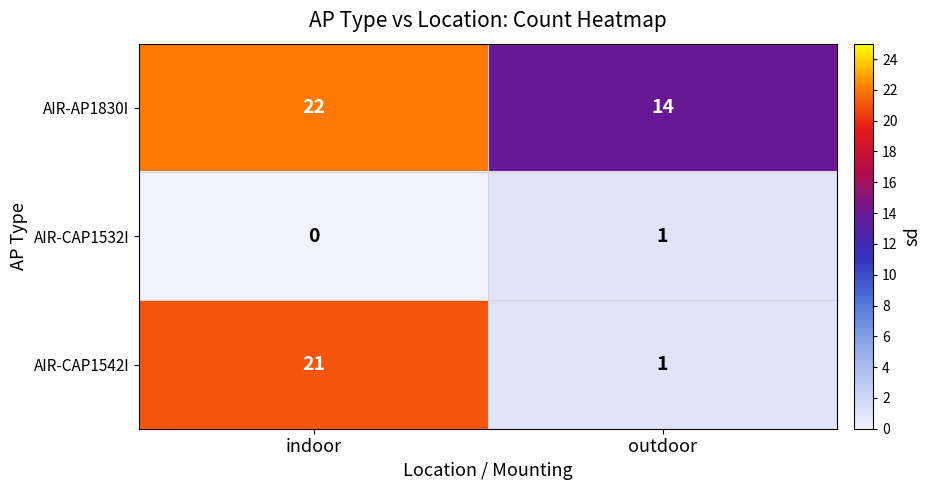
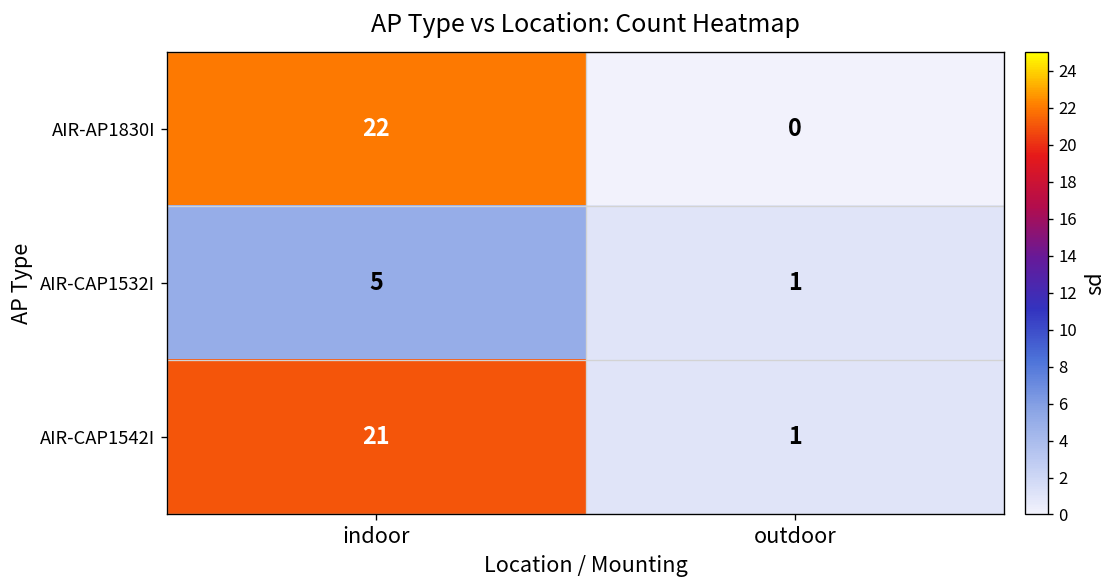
  {
    "AIR-AP1830I": {
      "indoor": 22,
-     "outdoor": 14
+     "outdoor": 0
    },
    "AIR-CAP1532I": {
-     "indoor": 0,
+     "indoor": 5,
      "outdoor": 1
    },
    "AIR-CAP1542I": {
      "indoor": 21,
      "outdoor": 1
    }
  }
